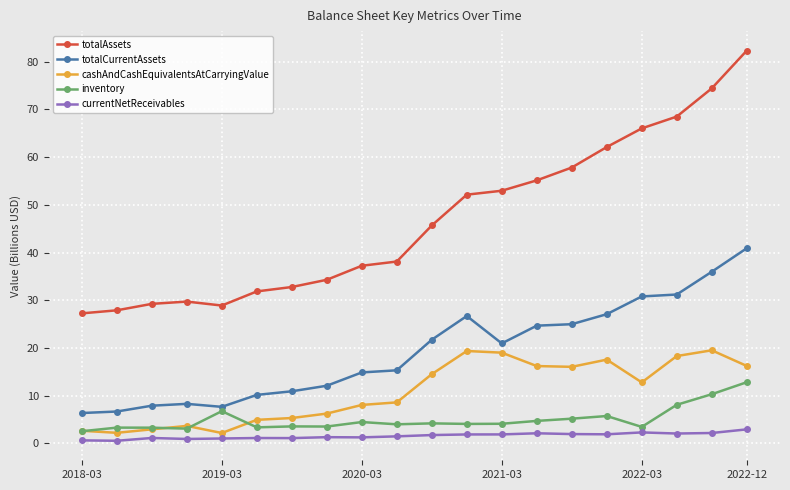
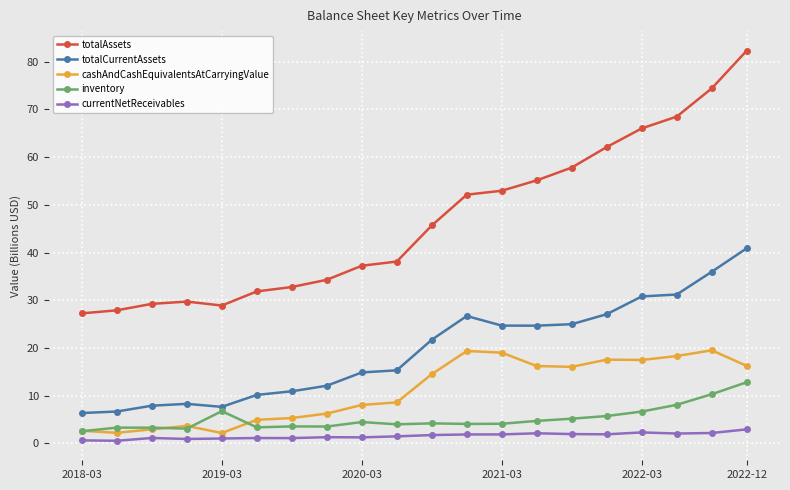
  {
    "totalAssets": {
      "2018-03": 27,
      "2019-03": 29,
      "2020-03": 37,
      "2021-03": 53,
      "2022-03": 66,
      "2022-12": 82
    },
    "totalCurrentAssets": {
      "2018-03": 6,
      "2019-03": 8,
      "2020-03": 15,
-     "2021-03": 21,
+     "2021-03": 25,
      "2022-03": 31,
      "2022-12": 41
    },
    "cashAndCashEquivalentsAtCarryingValue": {
      "2019-03": 2,
      "2020-03": 8,
      "2021-03": 19,
-     "2022-03": 13,
+     "2022-03": 18,
      "2022-12": 16
    },
    "inventory": {
      "2019-03": 7,
      "2020-03": 4,
      "2021-03": 4,
-     "2022-03": 3,
+     "2022-03": 7,
      "2022-12": 13
    },
    "currentNetReceivables": {
      "2018-03": 1,
      "2019-03": 1,
      "2020-03": 1,
      "2021-03": 2,
      "2022-03": 2,
      "2022-12": 3
    }
  }
